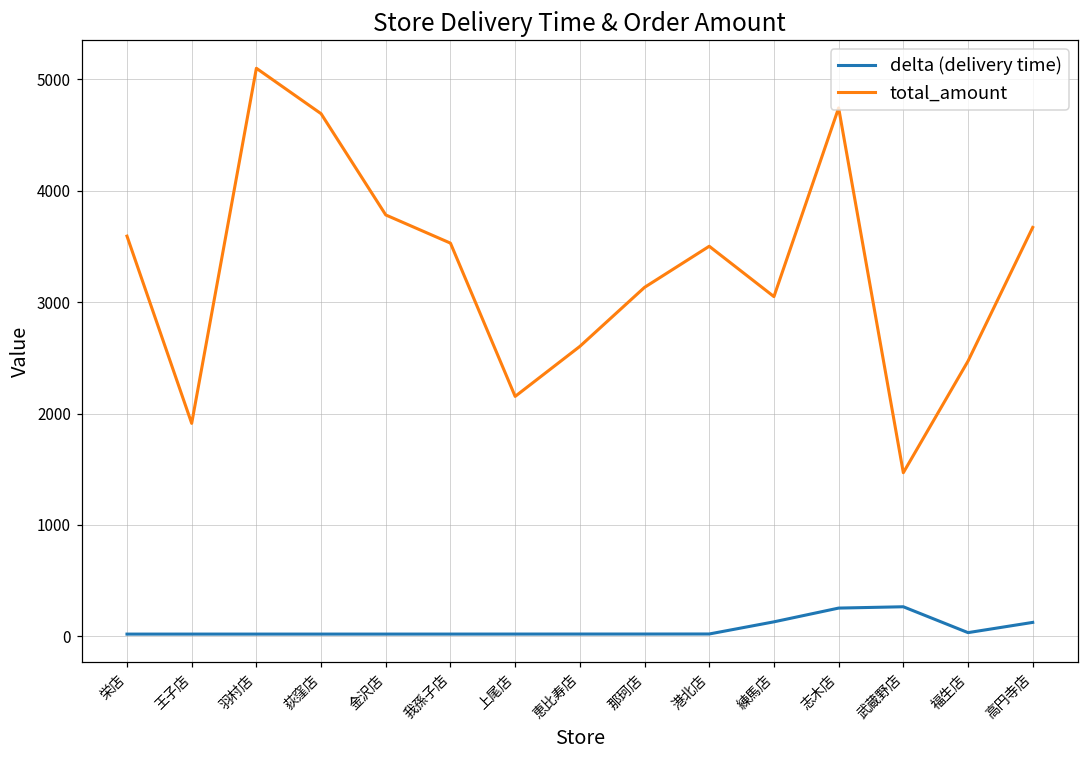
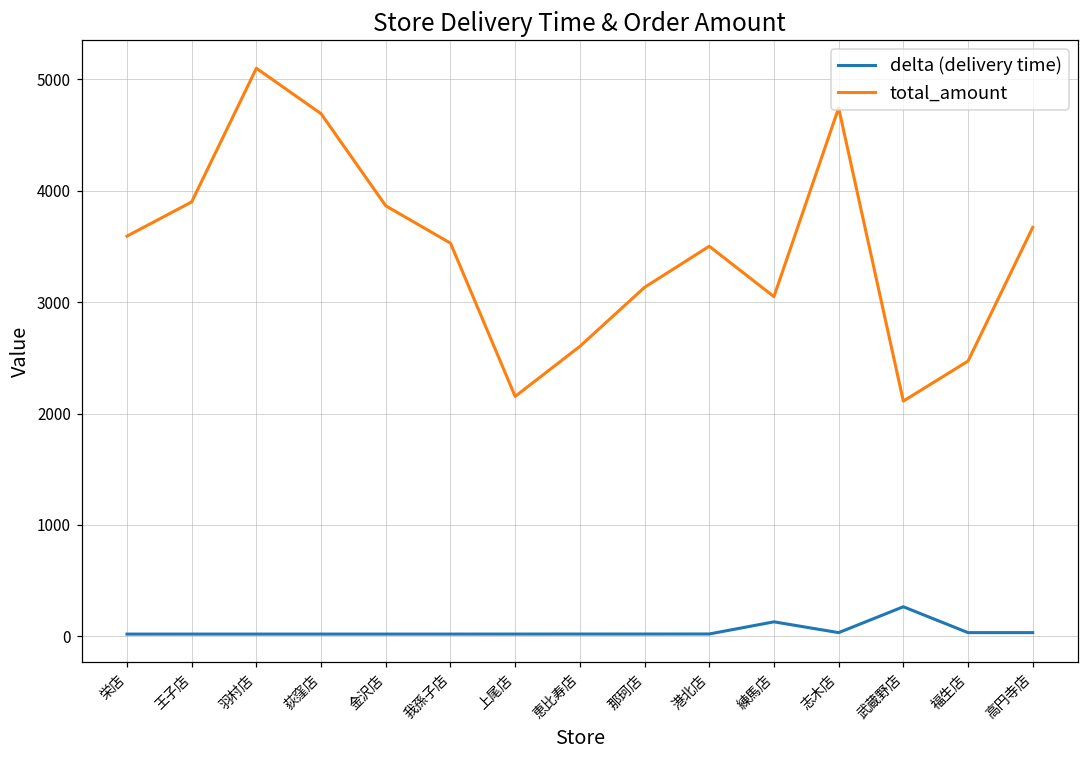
  {
    "delta (delivery time)": {
      "栄店": 20,
      "王子店": 20,
      "羽村店": 20,
      "荻窪店": 20,
      "金沢店": 20,
      "我孫子店": 20,
      "上尾店": 20,
      "恵比寿店": 20,
      "那珂店": 20,
      "港北店": 20,
      "練馬店": 130,
-     "志木店": 250,
+     "志木店": 30,
      "武蔵野店": 270,
      "福生店": 30,
-     "高円寺店": 130
+     "高円寺店": 30
    },
    "total_amount": {
      "栄店": 3590,
-     "王子店": 1910,
+     "王子店": 3900,
      "羽村店": 5100,
      "荻窪店": 4690,
-     "金沢店": 3780,
+     "金沢店": 3870,
      "我孫子店": 3530,
      "上尾店": 2150,
      "恵比寿店": 2600,
      "那珂店": 3130,
      "港北店": 3500,
      "練馬店": 3050,
-     "武蔵野店": 1470,
+     "武蔵野店": 2110,
      "福生店": 2470,
      "高円寺店": 3670
    }
  }
